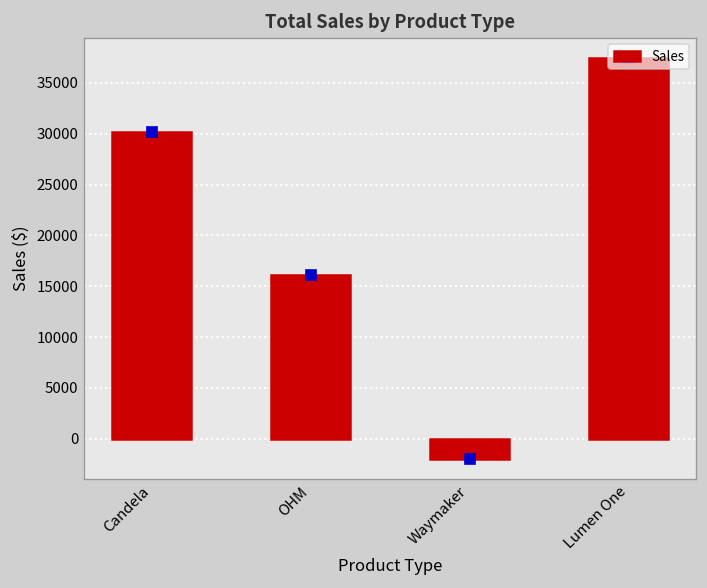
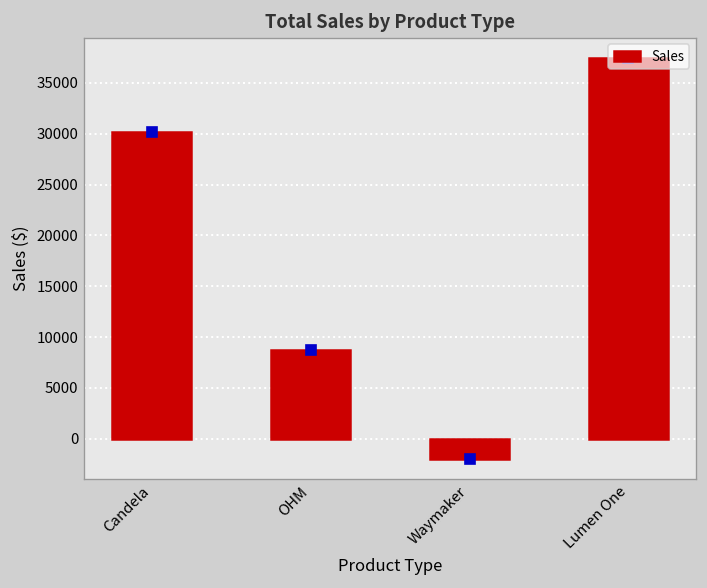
  {
    "Sales": {
      "Candela": 30000,
-     "OHM": 16000,
+     "OHM": 9000,
      "Waymaker": -2000
    }
  }
